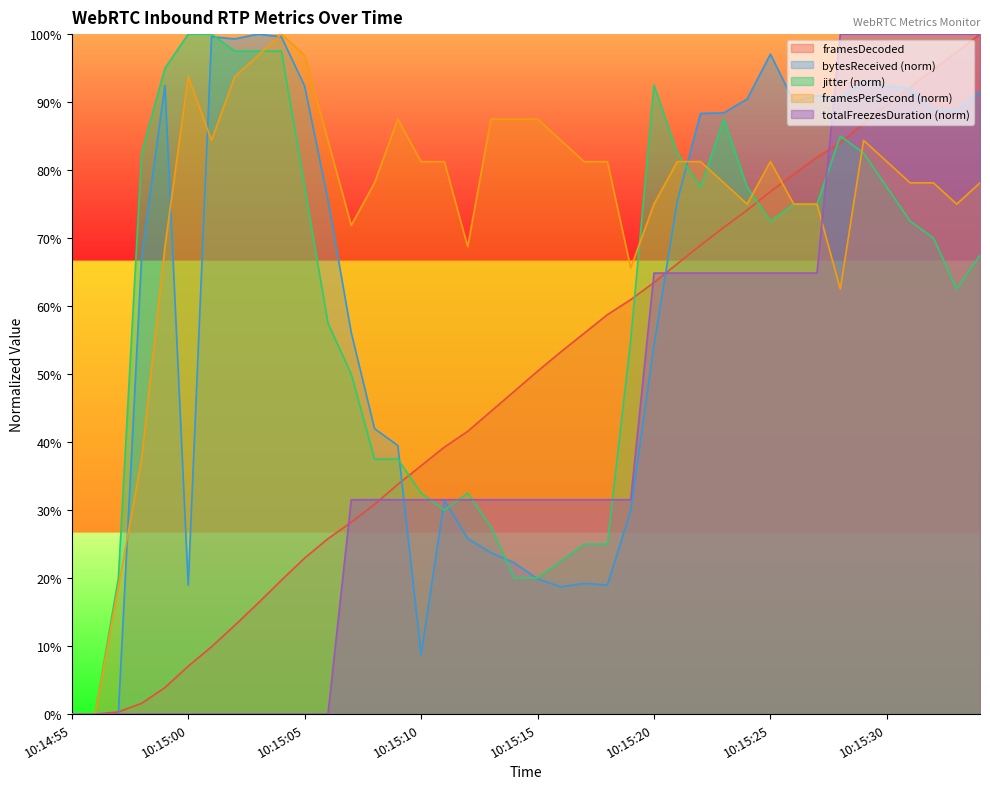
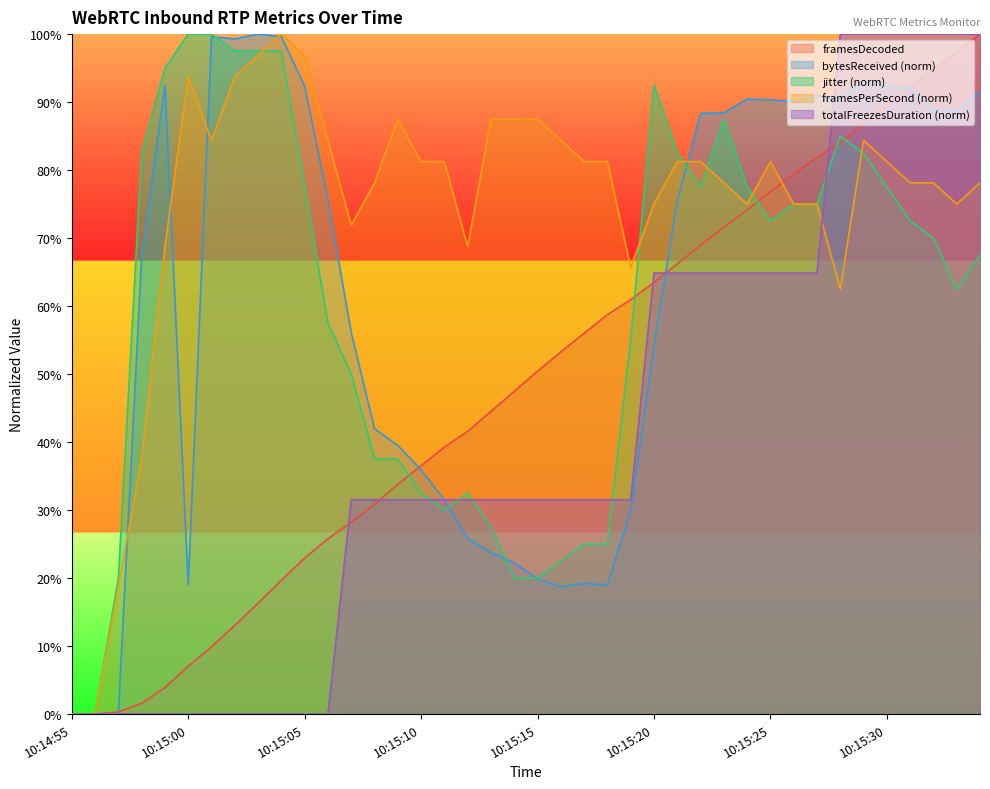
  {
    "bytesReceived (norm)": {
      "10:15:00": "19%",
      "10:15:05": "92%",
-     "10:15:10": "9%",
+     "10:15:10": "36%",
      "10:15:20": "54%",
-     "10:15:25": "97%"
+     "10:15:25": "90%"
    },
    "jitter (norm)": {
      "10:15:00": "100%",
      "10:15:05": "78%",
      "10:15:10": "32%",
      "10:15:20": "93%",
      "10:15:25": "73%",
      "10:15:30": "78%"
    },
    "totalFreezesDuration (norm)": {
      "10:15:00": "0%",
      "10:15:05": "0%",
      "10:15:10": "32%",
      "10:15:15": "32%",
      "10:15:20": "65%",
      "10:15:25": "65%",
      "10:15:30": "100%"
    }
  }
